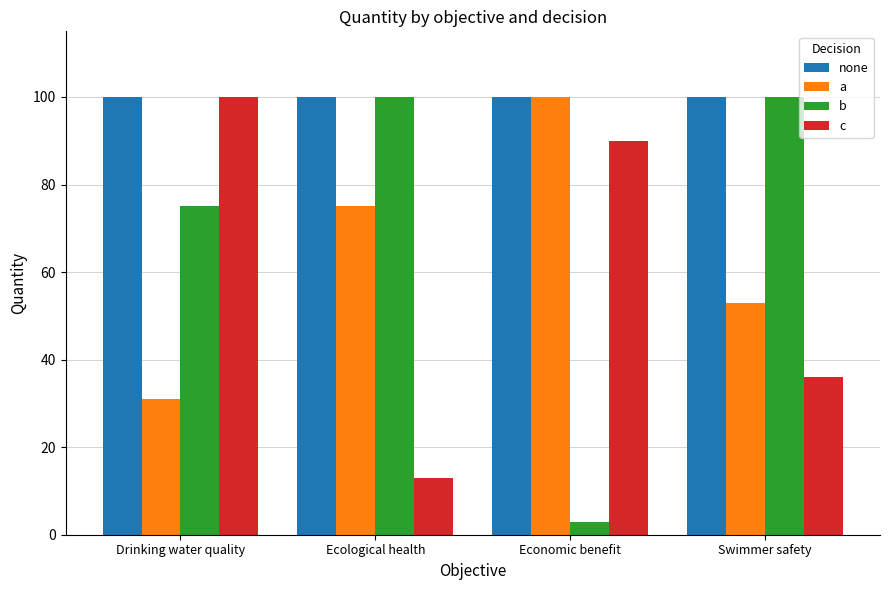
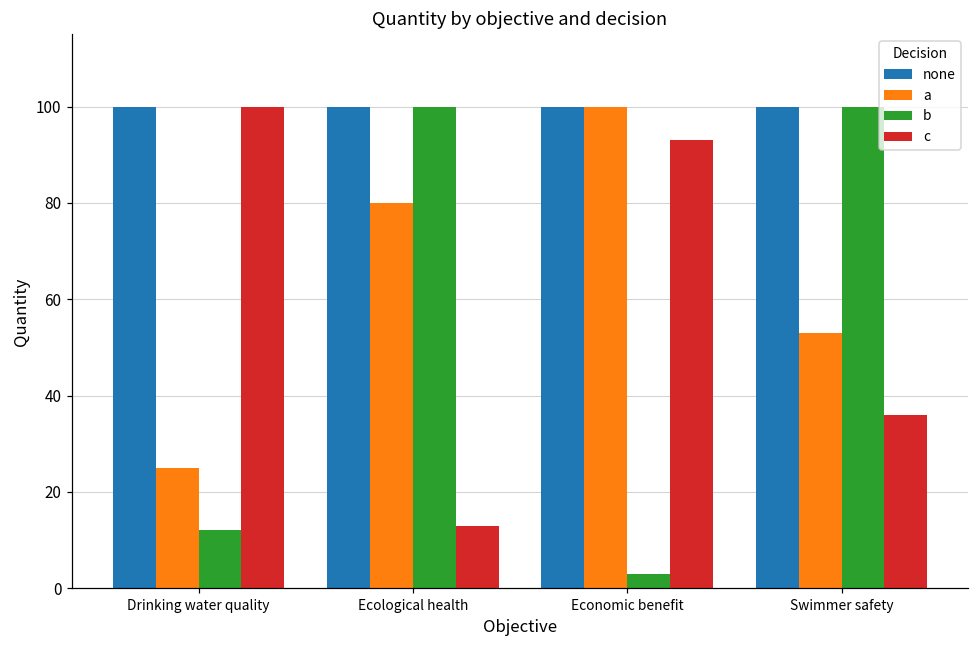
  {
    "none": {
      "Drinking water quality": 100,
      "Ecological health": 100,
      "Economic benefit": 100,
      "Swimmer safety": 100
    },
    "a": {
-     "Drinking water quality": 31,
-     "Ecological health": 75,
+     "Drinking water quality": 25,
+     "Ecological health": 80,
      "Economic benefit": 100,
      "Swimmer safety": 53
    },
    "b": {
-     "Drinking water quality": 75,
+     "Drinking water quality": 12,
      "Ecological health": 100,
      "Economic benefit": 3,
      "Swimmer safety": 100
    },
    "c": {
      "Drinking water quality": 100,
      "Ecological health": 13,
-     "Economic benefit": 90,
+     "Economic benefit": 93,
      "Swimmer safety": 36
    }
  }
